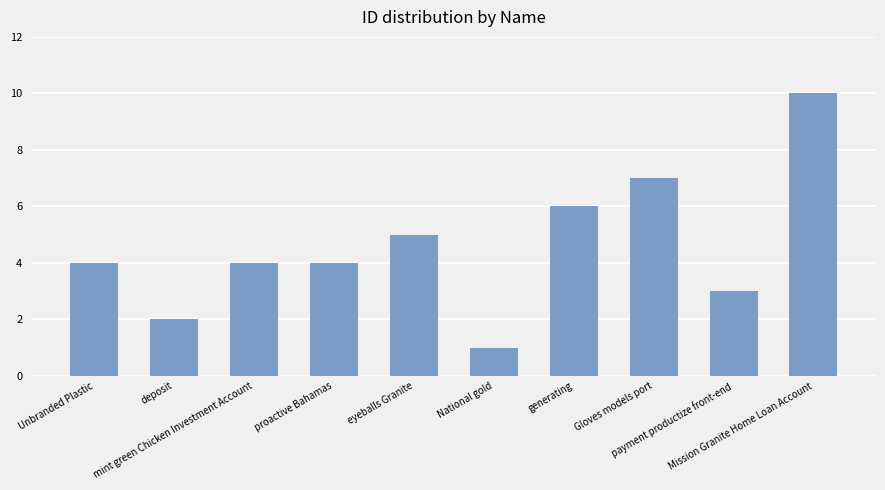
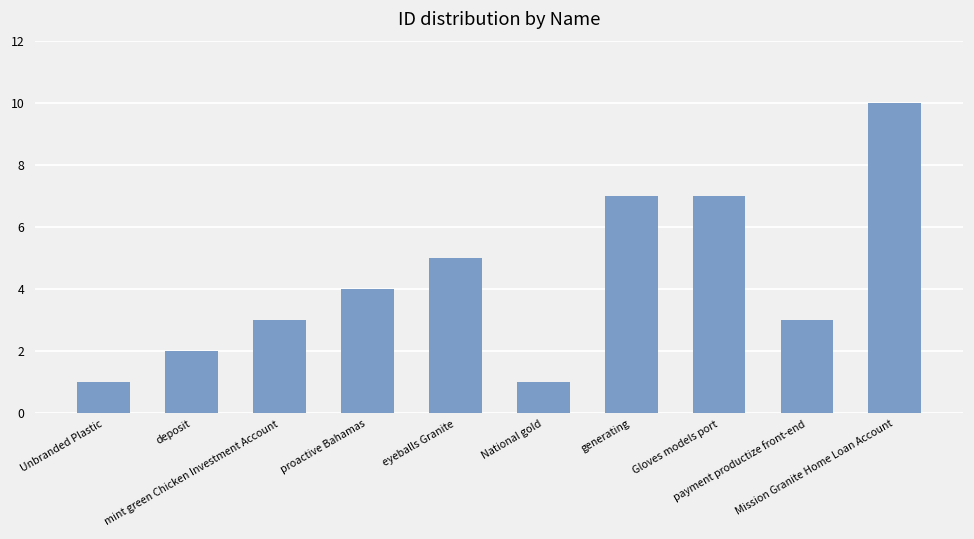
  {
-   "Unbranded Plastic": 4,
+   "Unbranded Plastic": 1,
    "deposit": 2,
-   "mint green Chicken Investment Account": 4,
+   "mint green Chicken Investment Account": 3,
    "proactive Bahamas": 4,
    "eyeballs Granite": 5,
    "National gold": 1,
-   "generating": 6,
+   "generating": 7,
    "Gloves models port": 7,
    "payment productize front-end": 3,
    "Mission Granite Home Loan Account": 10
  }
